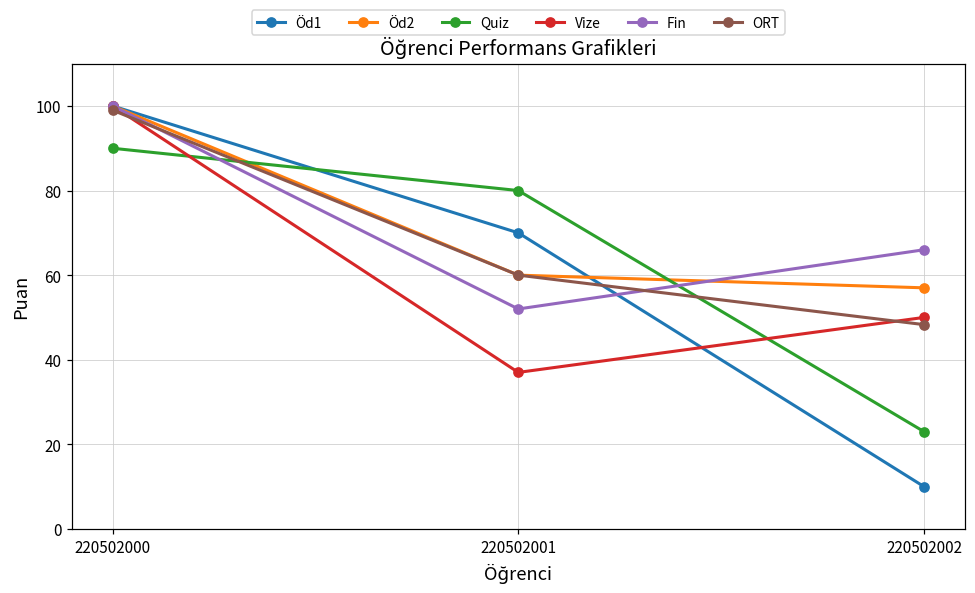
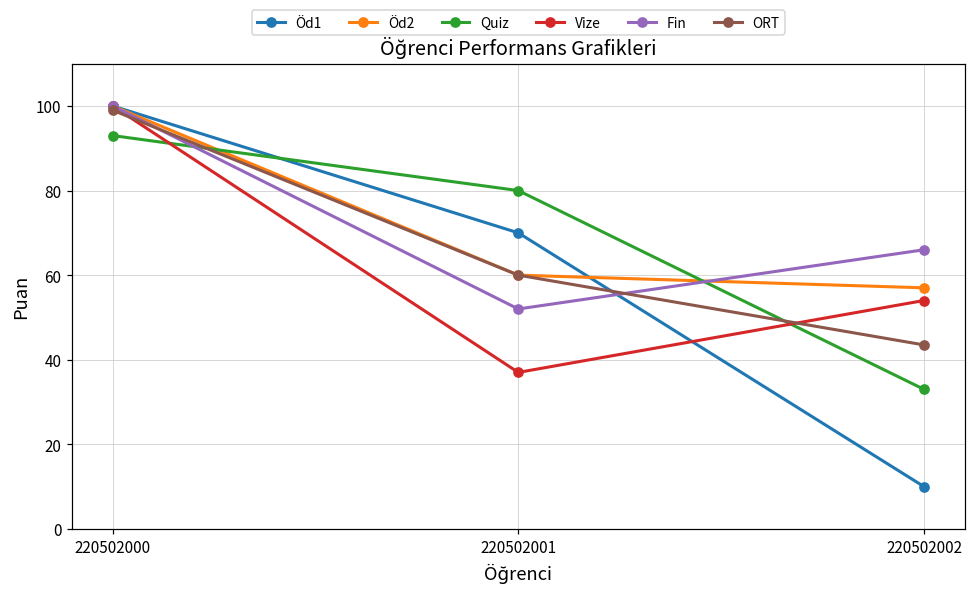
  {
    "Öd1": {
      "220502001": 70,
      "220502002": 10
    },
    "Öd2": {
      "220502002": 57
    },
    "Quiz": {
-     "220502000": 90,
+     "220502000": 93,
      "220502001": 80,
-     "220502002": 23
+     "220502002": 33
    },
    "Vize": {
      "220502001": 37,
-     "220502002": 50
+     "220502002": 54
    },
    "Fin": {
      "220502001": 52,
      "220502002": 66
    },
    "ORT": {
      "220502000": 99,
-     "220502002": 48
+     "220502002": 44
    }
  }
